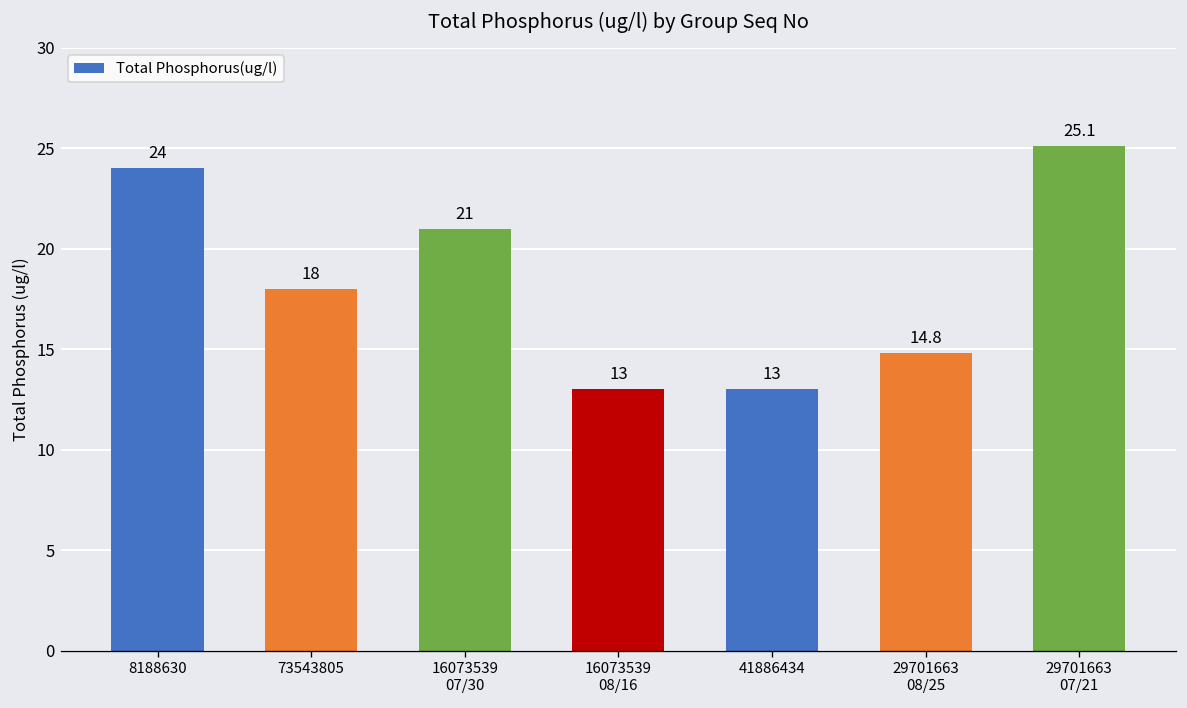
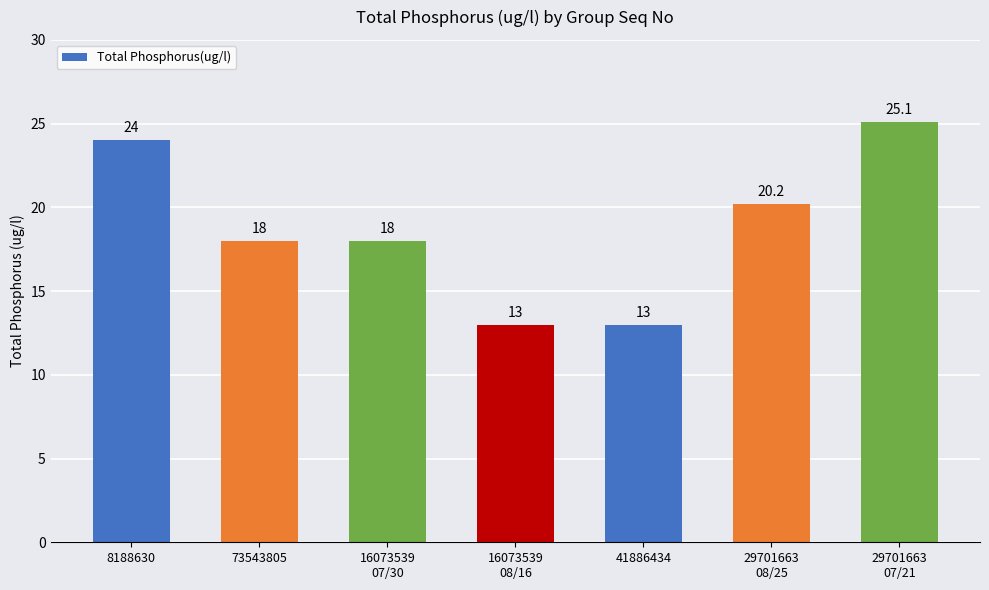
  {
    "8188630": 24,
    "73543805": 18,
-   "16073539 07/30": 21,
+   "16073539 07/30": 18,
    "16073539 08/16": 13,
    "41886434": 13,
-   "29701663 08/25": 14.8,
+   "29701663 08/25": 20.2,
    "29701663 07/21": 25.1
  }
